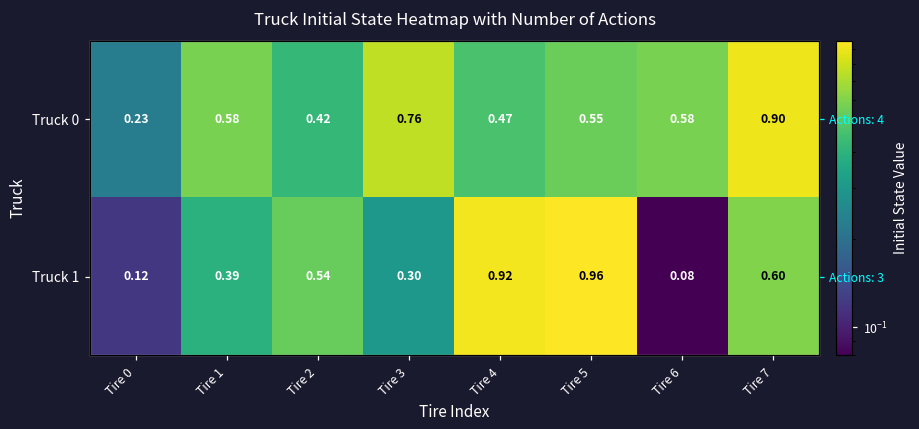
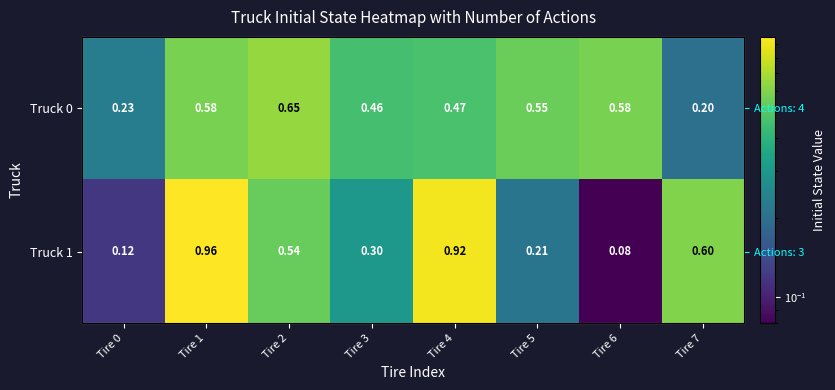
  {
    "Truck 0": {
      "Tire 0": 0.23,
      "Tire 1": 0.58,
-     "Tire 2": 0.42,
-     "Tire 3": 0.76,
+     "Tire 2": 0.65,
+     "Tire 3": 0.46,
      "Tire 4": 0.47,
      "Tire 5": 0.55,
      "Tire 6": 0.58,
-     "Tire 7": 0.90
+     "Tire 7": 0.20
    },
    "Truck 1": {
      "Tire 0": 0.12,
-     "Tire 1": 0.39,
+     "Tire 1": 0.96,
      "Tire 2": 0.54,
      "Tire 3": 0.30,
      "Tire 4": 0.92,
-     "Tire 5": 0.96,
+     "Tire 5": 0.21,
      "Tire 6": 0.08,
      "Tire 7": 0.60
    }
  }
